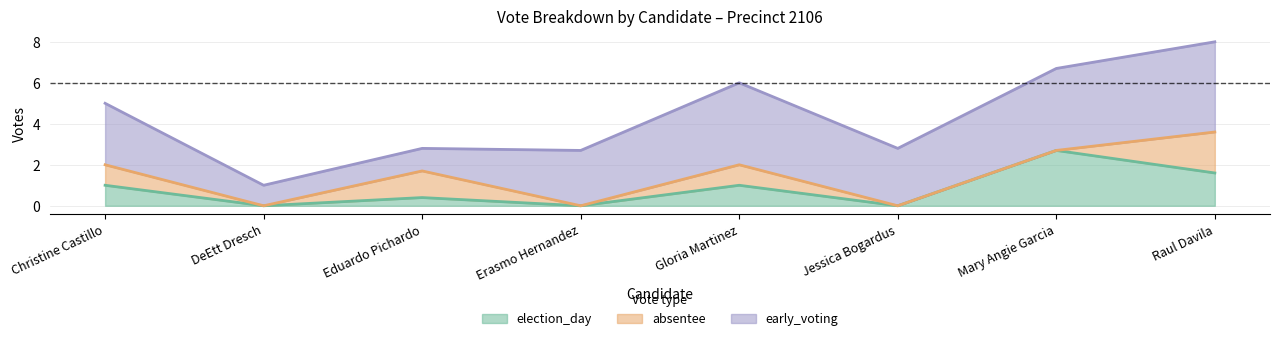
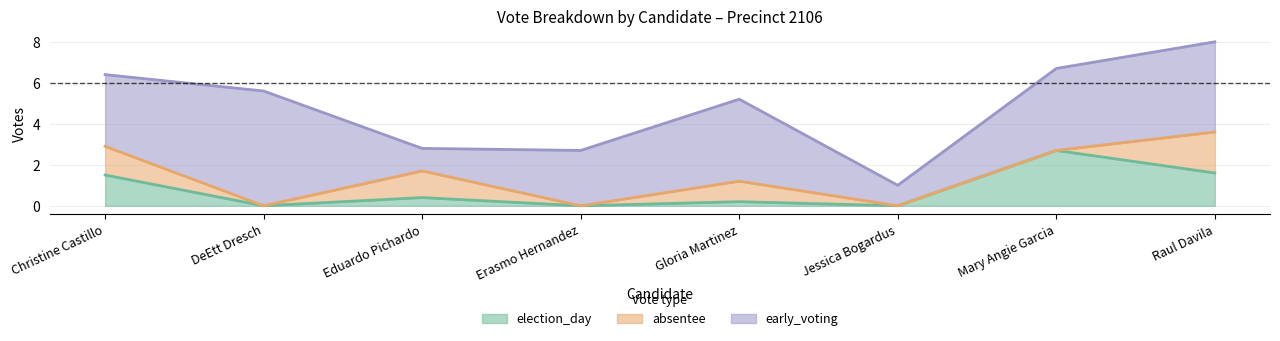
  {
    "election_day": {
-     "Christine Castillo": 1.0,
+     "Christine Castillo": 1.5,
      "Eduardo Pichardo": 0.4,
-     "Gloria Martinez": 1.0,
+     "Gloria Martinez": 0.2,
      "Raul Davila": 1.6
    },
    "absentee": {
-     "Christine Castillo": 1.0,
+     "Christine Castillo": 1.4,
      "Eduardo Pichardo": 1.3,
      "Gloria Martinez": 1.0,
      "Raul Davila": 2.0
    },
    "early_voting": {
-     "Christine Castillo": 3.0,
-     "DeEtt Dresch": 1.0,
+     "Christine Castillo": 3.5,
+     "DeEtt Dresch": 5.6,
      "Eduardo Pichardo": 1.1,
      "Erasmo Hernandez": 2.7,
      "Gloria Martinez": 4.0,
-     "Jessica Bogardus": 2.8,
+     "Jessica Bogardus": 1.0,
      "Mary Angie Garcia": 4.0,
      "Raul Davila": 4.4
    }
  }
